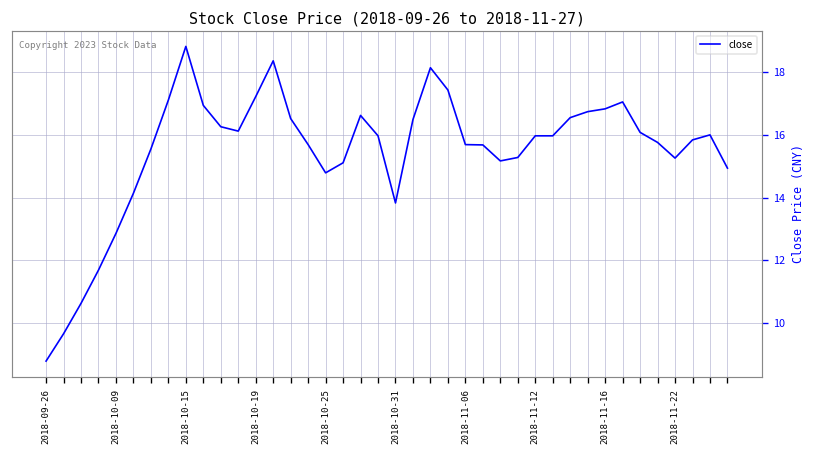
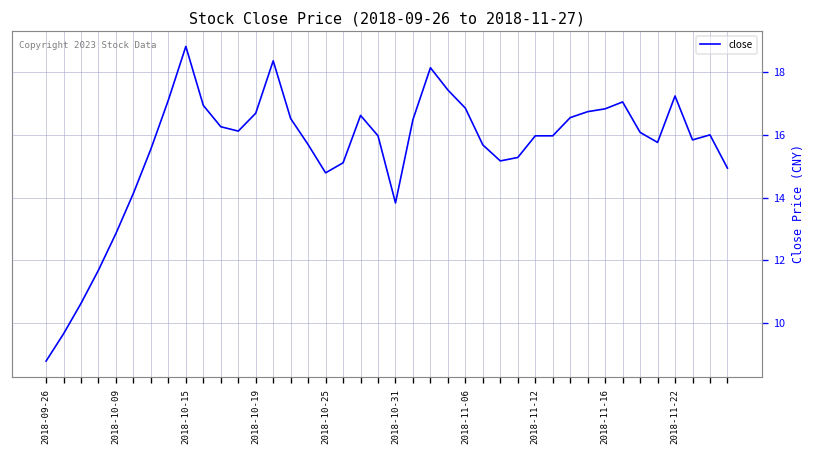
  {
    "2018-09-26": 8.8,
    "2018-10-09": 12.9,
-   "2018-10-19": 17.2,
+   "2018-10-19": 16.7,
    "2018-10-25": 14.8,
    "2018-10-31": 13.8,
-   "2018-11-06": 15.7,
+   "2018-11-06": 16.9,
    "2018-11-12": 16.0,
    "2018-11-16": 16.8,
-   "2018-11-22": 15.3
+   "2018-11-22": 17.2
  }
